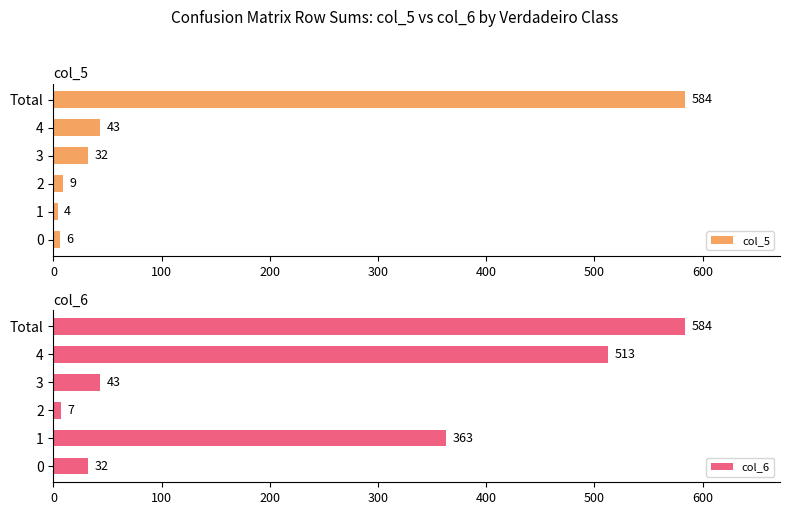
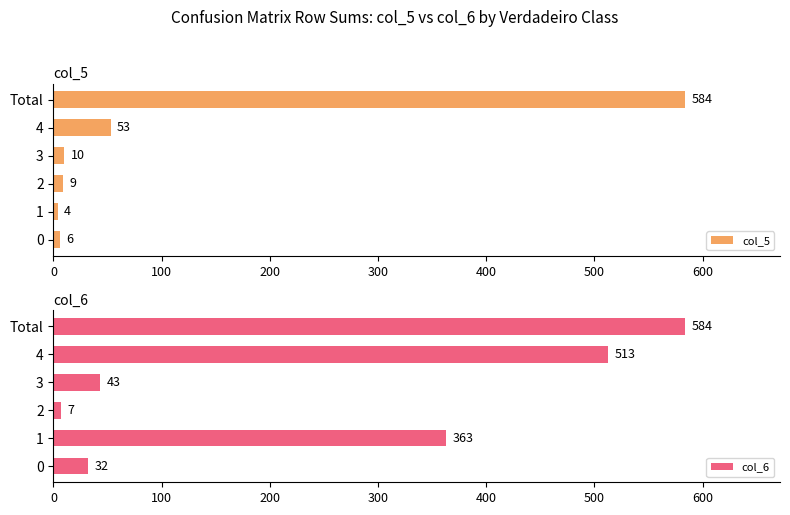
  {
    "col_5": {
      "Total": 584,
-     "4": 43,
-     "3": 32,
+     "4": 53,
+     "3": 10,
      "2": 9,
      "1": 4,
      "0": 6
    },
    "col_6": {
      "Total": 584,
      "4": 513,
      "3": 43,
      "2": 7,
      "1": 363,
      "0": 32
    }
  }
